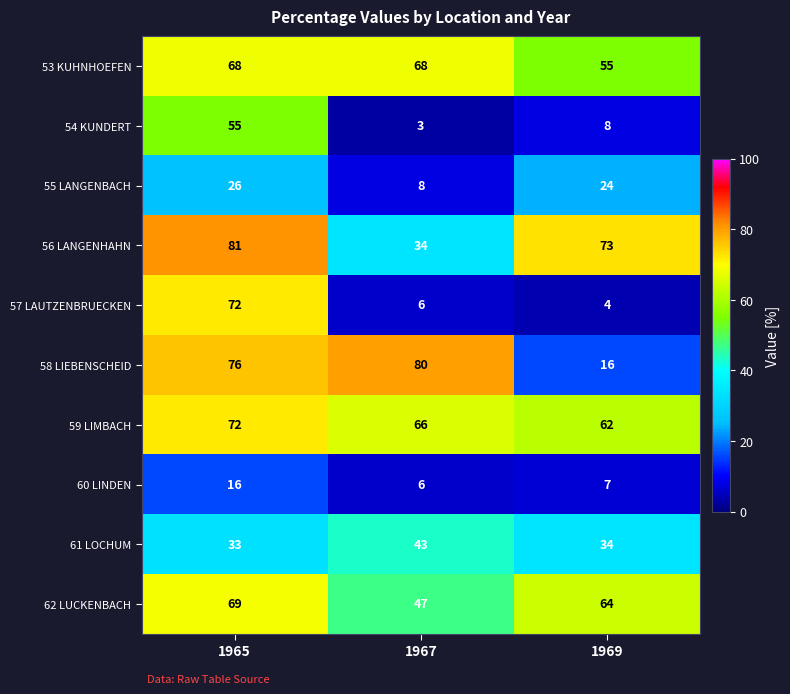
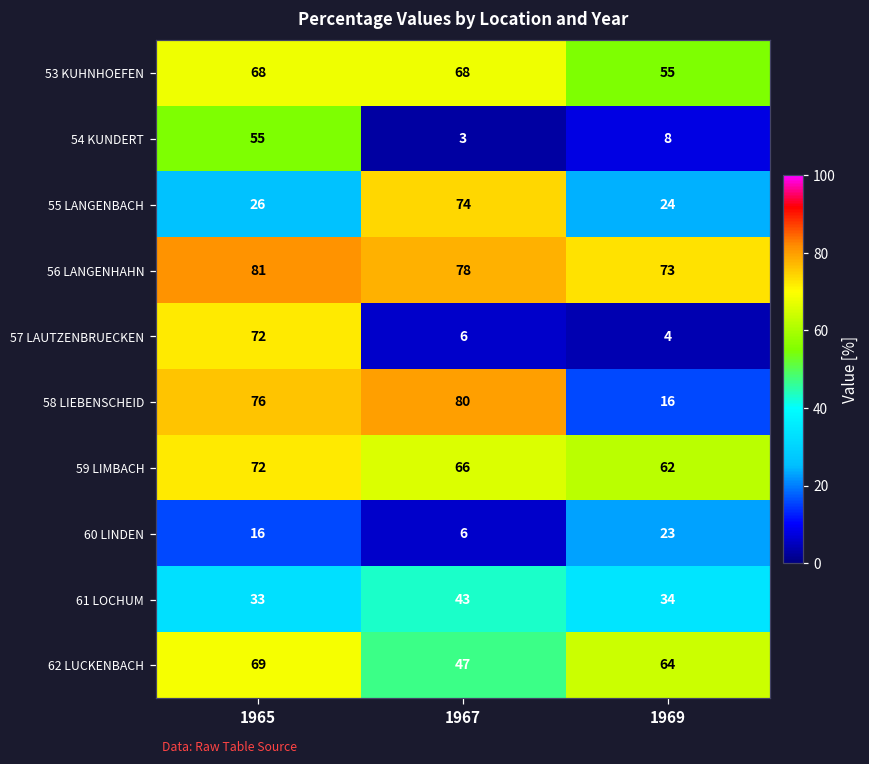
  {
    "53 KUHNHOEFEN": {
      "1965": 68,
      "1967": 68,
      "1969": 55
    },
    "54 KUNDERT": {
      "1965": 55,
      "1967": 3,
      "1969": 8
    },
    "55 LANGENBACH": {
      "1965": 26,
-     "1967": 8,
+     "1967": 74,
      "1969": 24
    },
    "56 LANGENHAHN": {
      "1965": 81,
-     "1967": 34,
+     "1967": 78,
      "1969": 73
    },
    "57 LAUTZENBRUECKEN": {
      "1965": 72,
      "1967": 6,
      "1969": 4
    },
    "58 LIEBENSCHEID": {
      "1965": 76,
      "1967": 80,
      "1969": 16
    },
    "59 LIMBACH": {
      "1965": 72,
      "1967": 66,
      "1969": 62
    },
    "60 LINDEN": {
      "1965": 16,
      "1967": 6,
-     "1969": 7
+     "1969": 23
    },
    "61 LOCHUM": {
      "1965": 33,
      "1967": 43,
      "1969": 34
    },
    "62 LUCKENBACH": {
      "1965": 69,
      "1967": 47,
      "1969": 64
    }
  }
